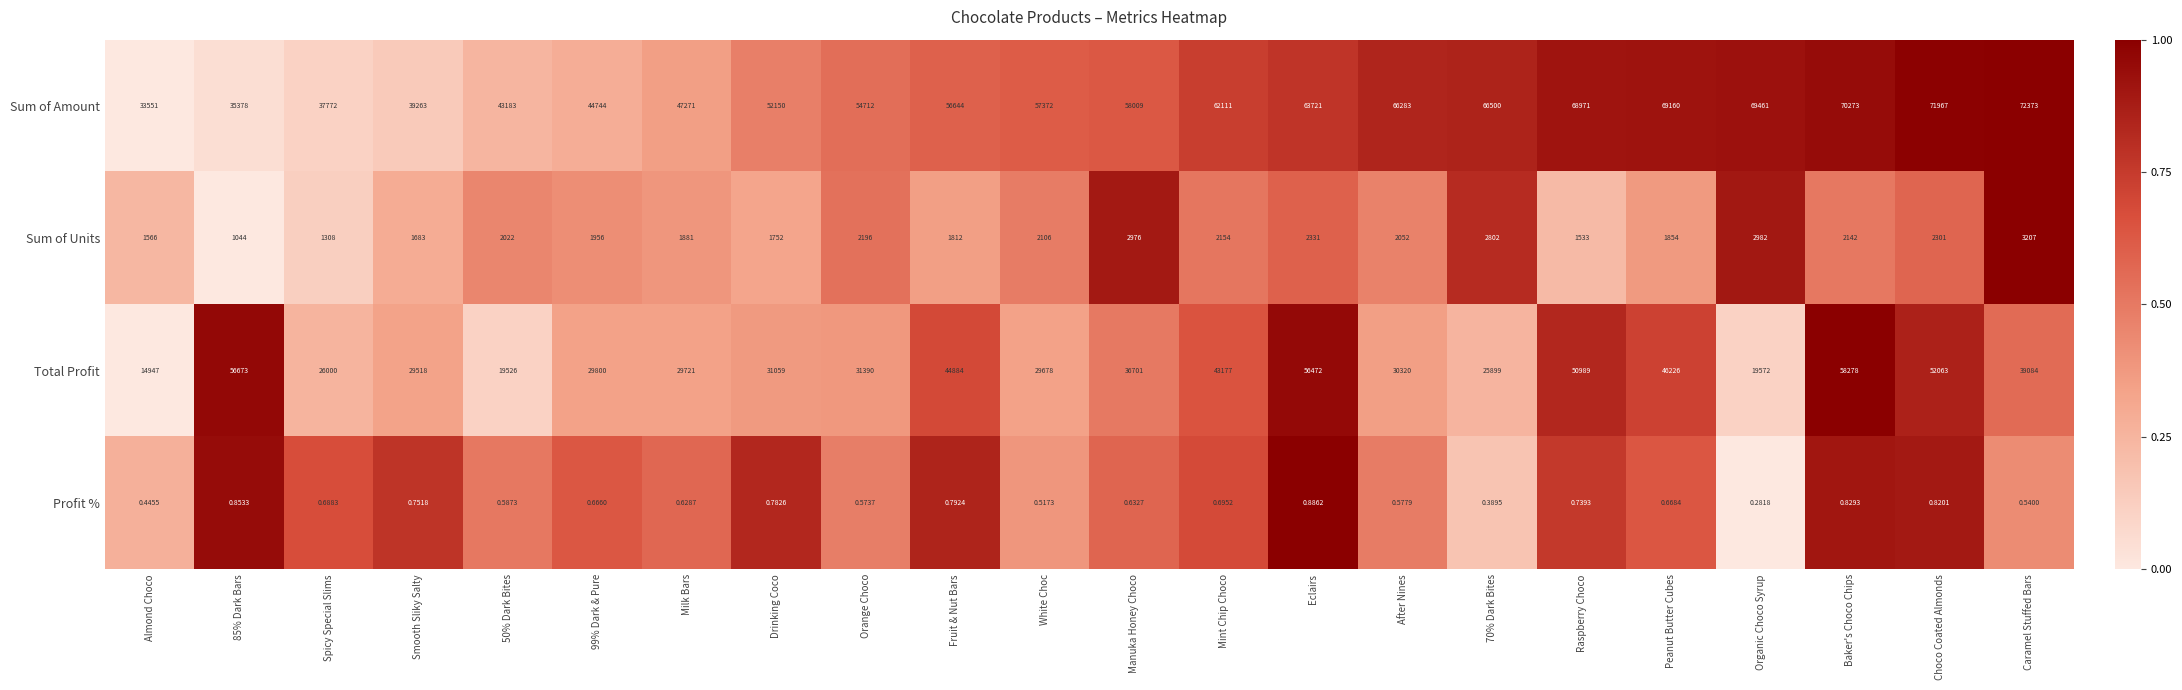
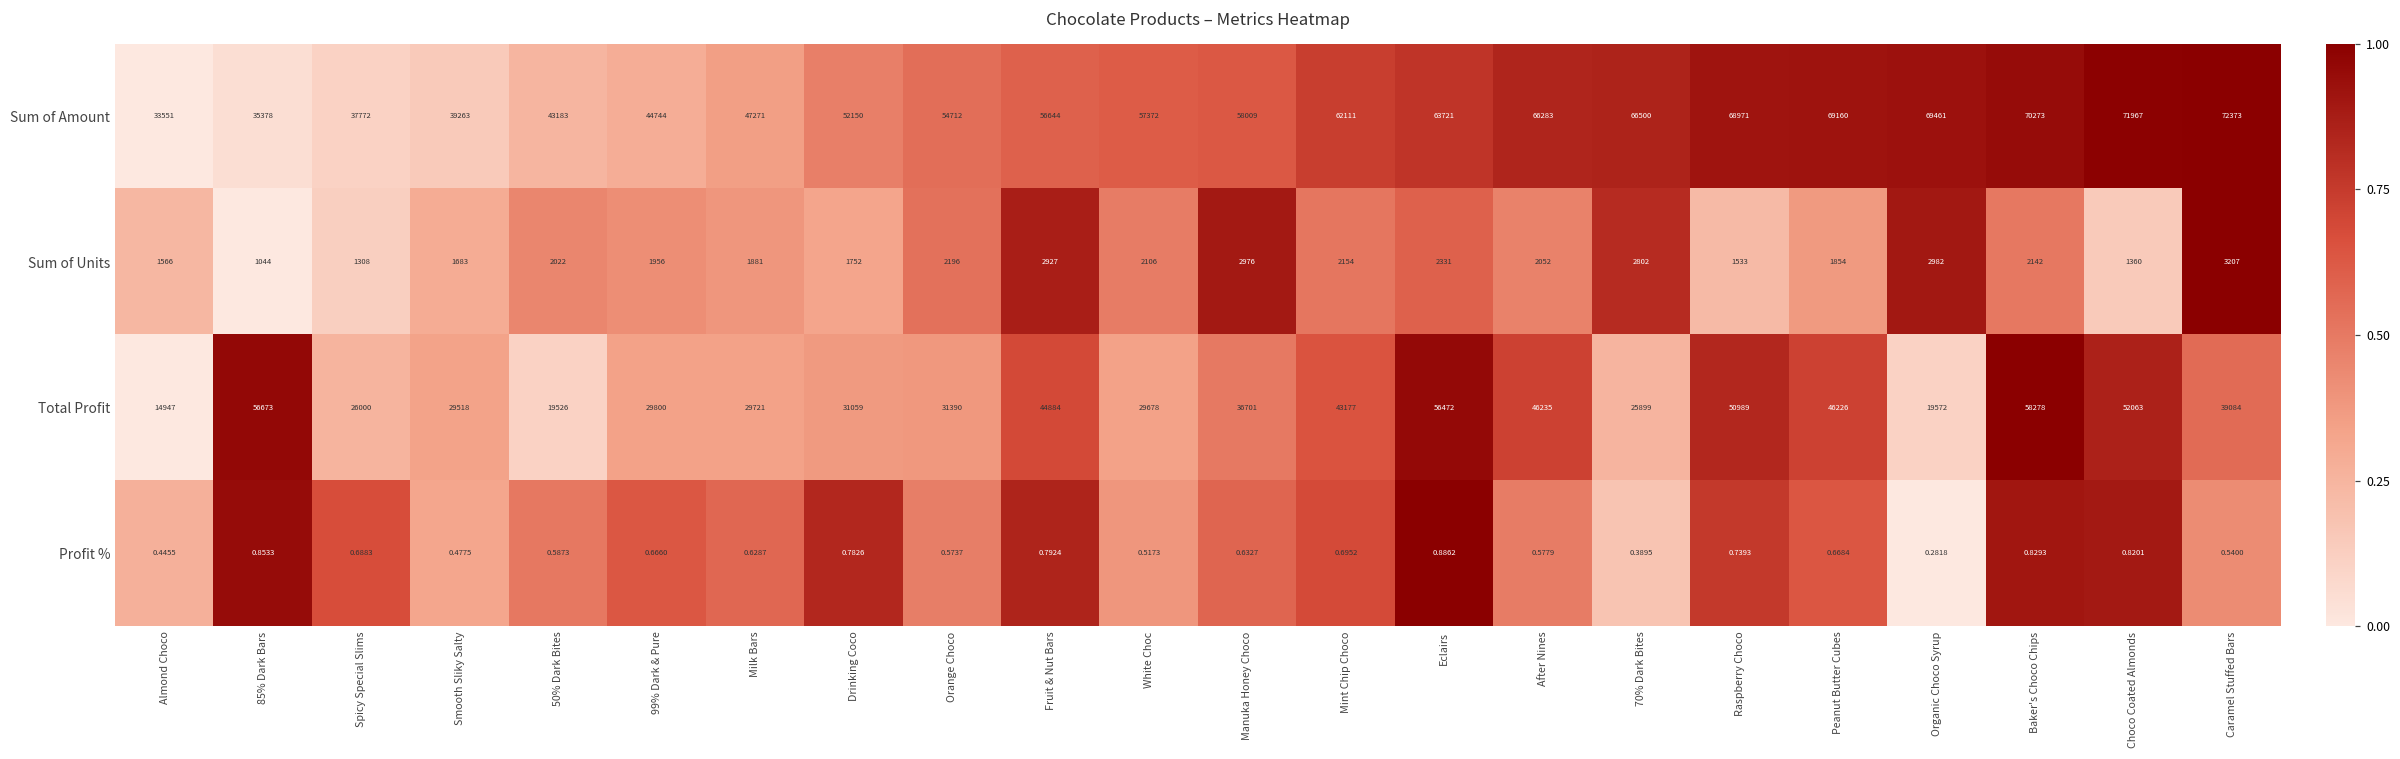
  {
    "Sum of Amount": {
      "Almond Choco": 33551,
      "85% Dark Bars": 35378,
      "Spicy Special Slims": 37772,
      "Smooth Sliky Salty": 39263,
      "50% Dark Bites": 43183,
      "99% Dark & Pure": 44744,
      "Milk Bars": 47271,
      "Drinking Coco": 52150,
      "Orange Choco": 54712,
      "Fruit & Nut Bars": 56644,
      "White Choc": 57372,
      "Manuka Honey Choco": 58009,
      "Mint Chip Choco": 62111,
      "Eclairs": 63721,
      "After Nines": 66283,
      "70% Dark Bites": 66500,
      "Raspberry Choco": 68971,
      "Peanut Butter Cubes": 69160,
      "Organic Choco Syrup": 69461,
      "Baker's Choco Chips": 70273,
      "Choco Coated Almonds": 71967,
      "Caramel Stuffed Bars": 72373
    },
    "Sum of Units": {
      "Almond Choco": 1566,
      "85% Dark Bars": 1044,
      "Spicy Special Slims": 1308,
      "Smooth Sliky Salty": 1683,
      "50% Dark Bites": 2022,
      "99% Dark & Pure": 1956,
      "Milk Bars": 1881,
      "Drinking Coco": 1752,
      "Orange Choco": 2196,
-     "Fruit & Nut Bars": 1812,
+     "Fruit & Nut Bars": 2927,
      "White Choc": 2106,
      "Manuka Honey Choco": 2976,
      "Mint Chip Choco": 2154,
      "Eclairs": 2331,
      "After Nines": 2052,
      "70% Dark Bites": 2802,
      "Raspberry Choco": 1533,
      "Peanut Butter Cubes": 1854,
      "Organic Choco Syrup": 2982,
      "Baker's Choco Chips": 2142,
-     "Choco Coated Almonds": 2301,
+     "Choco Coated Almonds": 1360,
      "Caramel Stuffed Bars": 3207
    },
    "Total Profit": {
      "Almond Choco": 14947,
      "85% Dark Bars": 56673,
      "Spicy Special Slims": 26000,
      "Smooth Sliky Salty": 29518,
      "50% Dark Bites": 19526,
      "99% Dark & Pure": 29800,
      "Milk Bars": 29721,
      "Drinking Coco": 31059,
      "Orange Choco": 31390,
      "Fruit & Nut Bars": 44884,
      "White Choc": 29678,
      "Manuka Honey Choco": 36701,
      "Mint Chip Choco": 43177,
      "Eclairs": 56472,
-     "After Nines": 30320,
+     "After Nines": 46235,
      "70% Dark Bites": 25899,
      "Raspberry Choco": 50989,
      "Peanut Butter Cubes": 46226,
      "Organic Choco Syrup": 19572,
      "Baker's Choco Chips": 58278,
      "Choco Coated Almonds": 52063,
      "Caramel Stuffed Bars": 39084
    },
    "Profit %": {
      "Almond Choco": 0.4455,
      "85% Dark Bars": 0.8533,
      "Spicy Special Slims": 0.6883,
-     "Smooth Sliky Salty": 0.7518,
+     "Smooth Sliky Salty": 0.4775,
      "50% Dark Bites": 0.5873,
      "99% Dark & Pure": 0.6660,
      "Milk Bars": 0.6287,
      "Drinking Coco": 0.7826,
      "Orange Choco": 0.5737,
      "Fruit & Nut Bars": 0.7924,
      "White Choc": 0.5173,
      "Manuka Honey Choco": 0.6327,
      "Mint Chip Choco": 0.6952,
      "Eclairs": 0.8862,
      "After Nines": 0.5779,
      "70% Dark Bites": 0.3895,
      "Raspberry Choco": 0.7393,
      "Peanut Butter Cubes": 0.6684,
      "Organic Choco Syrup": 0.2818,
      "Baker's Choco Chips": 0.8293,
      "Choco Coated Almonds": 0.8201,
      "Caramel Stuffed Bars": 0.5400
    }
  }
